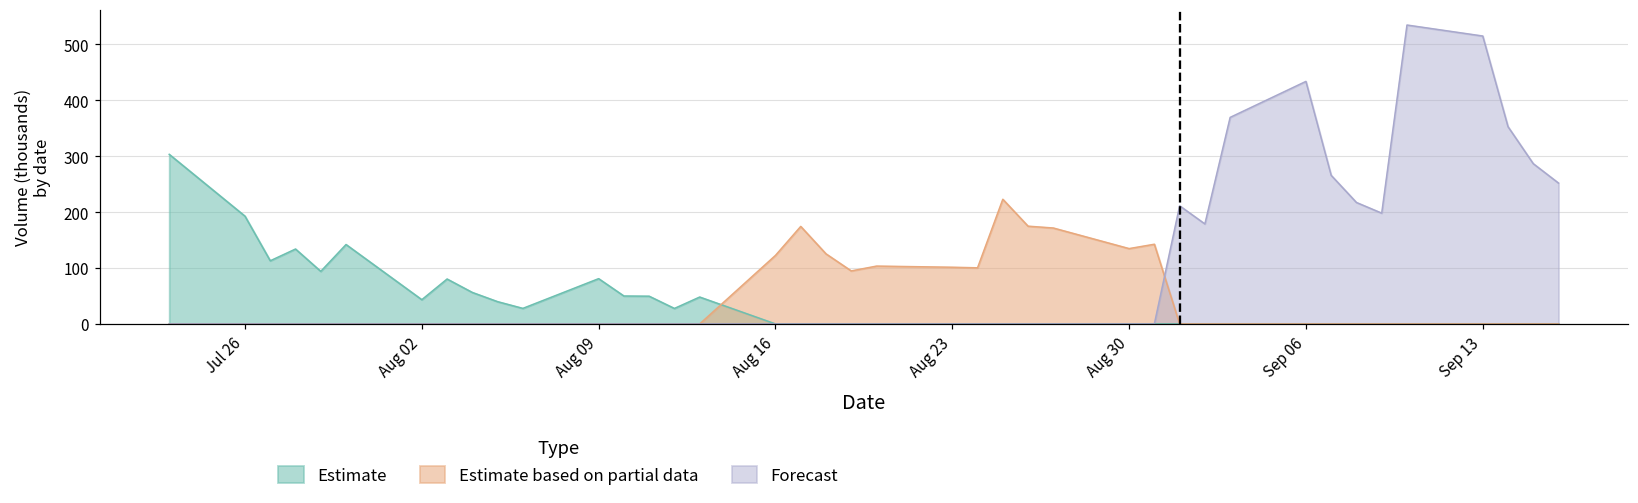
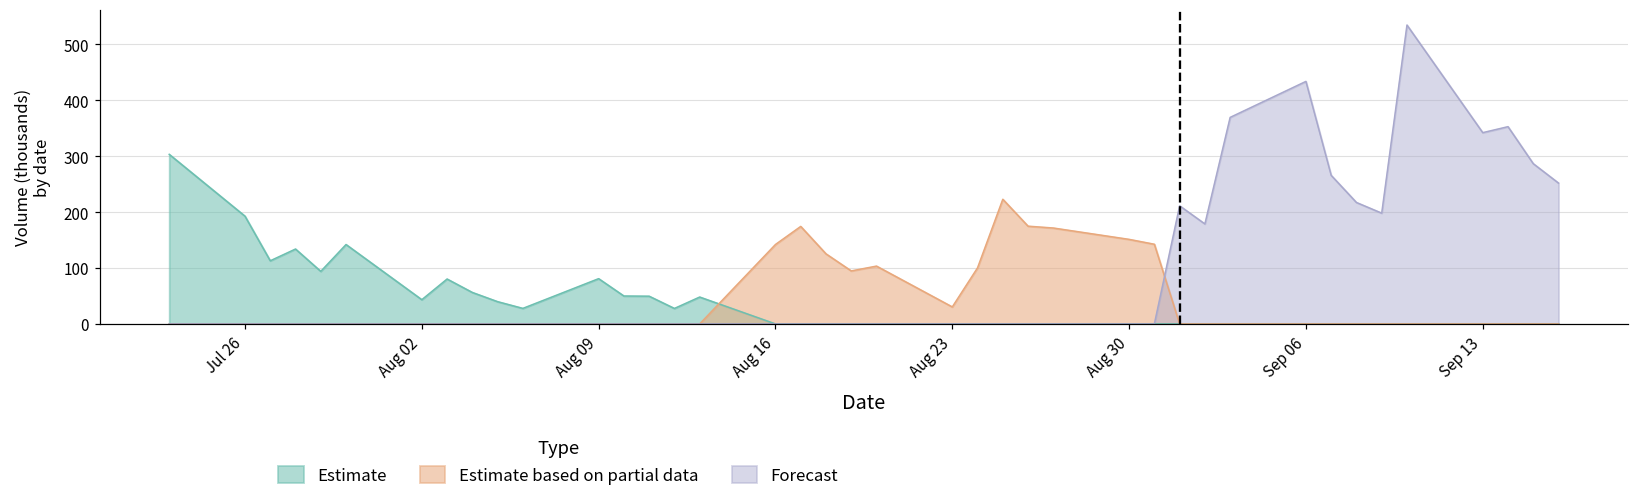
  {
    "Estimate": {
      "Jul 26": 190,
      "Aug 02": 40,
      "Aug 09": 80
    },
    "Estimate based on partial data": {
-     "Aug 16": 120,
-     "Aug 23": 100,
-     "Aug 30": 130
+     "Aug 16": 140,
+     "Aug 23": 30,
+     "Aug 30": 150
    },
    "Forecast": {
      "Sep 06": 430,
-     "Sep 13": 520
+     "Sep 13": 340
    }
  }
